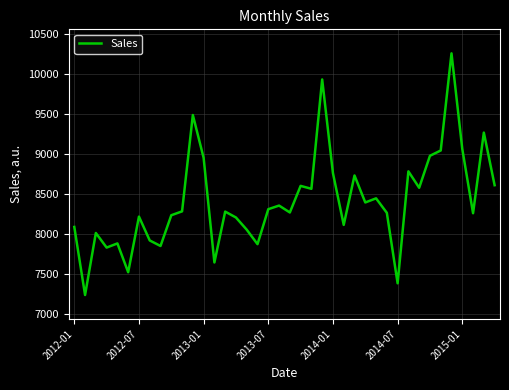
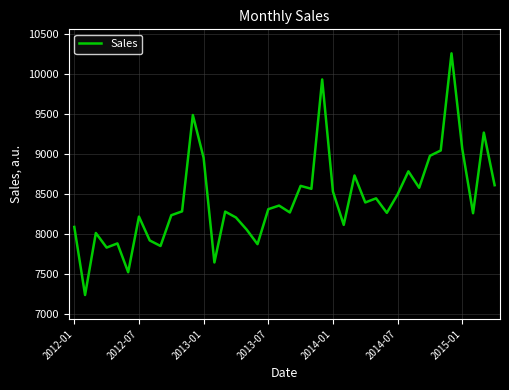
  {
    "2012-01": 8100,
    "2012-07": 8200,
    "2013-01": 9000,
    "2013-07": 8300,
-   "2014-01": 8800,
-   "2014-07": 7400,
+   "2014-01": 8500,
+   "2014-07": 8500,
    "2015-01": 9100
  }
